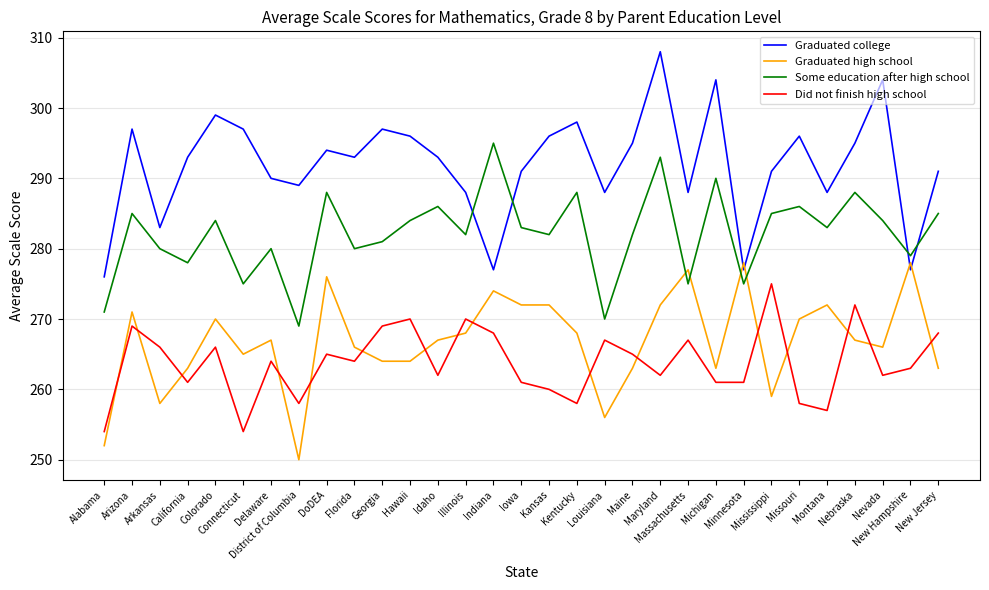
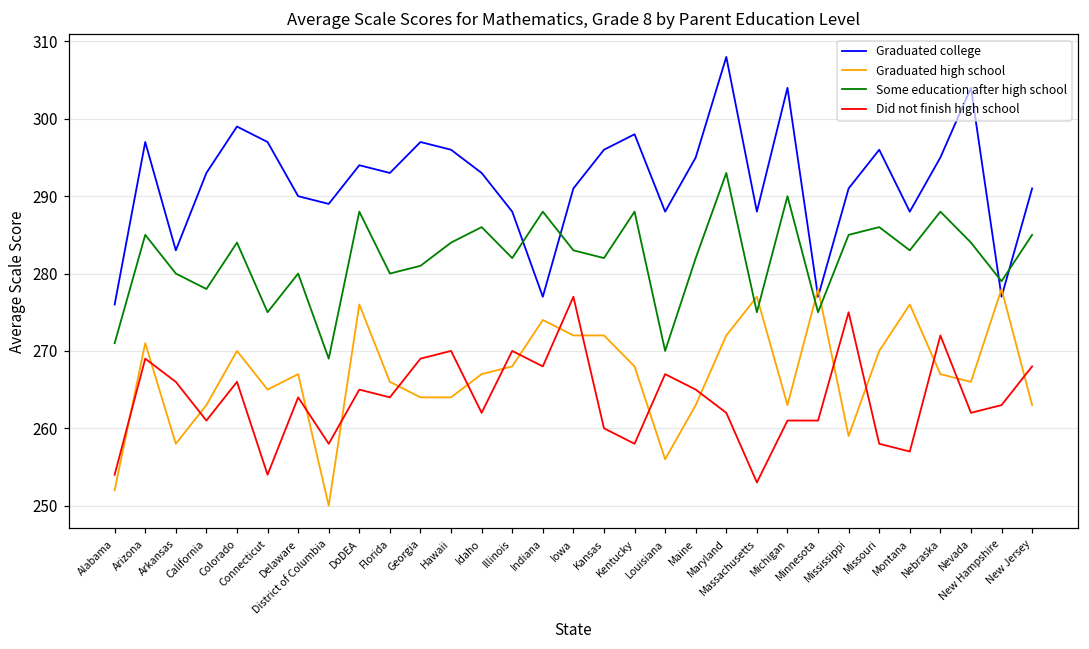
  {
    "Graduated college": {
      "Alabama": 276,
      "Arizona": 297,
      "Arkansas": 283,
      "California": 293,
      "Colorado": 299,
      "Connecticut": 297,
      "Delaware": 290,
      "District of Columbia": 289,
      "DoDEA": 294,
      "Florida": 293,
      "Georgia": 297,
      "Hawaii": 296,
      "Idaho": 293,
      "Illinois": 288,
      "Indiana": 277,
      "Iowa": 291,
      "Kansas": 296,
      "Kentucky": 298,
      "Louisiana": 288,
      "Maine": 295,
      "Maryland": 308,
      "Massachusetts": 288,
      "Michigan": 304,
      "Minnesota": 277,
      "Mississippi": 291,
      "Missouri": 296,
      "Montana": 288,
      "Nebraska": 295,
      "New Hampshire": 277,
      "New Jersey": 291
    },
    "Graduated high school": {
      "Alabama": 252,
      "Arizona": 271,
      "Arkansas": 258,
      "California": 263,
      "Colorado": 270,
      "Connecticut": 265,
      "Delaware": 267,
      "District of Columbia": 250,
      "DoDEA": 276,
      "Florida": 266,
      "Georgia": 264,
      "Hawaii": 264,
      "Idaho": 267,
      "Illinois": 268,
      "Indiana": 274,
      "Iowa": 272,
      "Kansas": 272,
      "Kentucky": 268,
      "Louisiana": 256,
      "Maine": 263,
      "Maryland": 272,
      "Massachusetts": 277,
      "Michigan": 263,
      "Minnesota": 278,
      "Mississippi": 259,
      "Missouri": 270,
-     "Montana": 272,
+     "Montana": 276,
      "Nebraska": 267,
      "Nevada": 266,
      "New Hampshire": 278,
      "New Jersey": 263
    },
    "Some education after high school": {
      "Alabama": 271,
      "Arizona": 285,
      "Arkansas": 280,
      "California": 278,
      "Colorado": 284,
      "Connecticut": 275,
      "Delaware": 280,
      "District of Columbia": 269,
      "DoDEA": 288,
      "Florida": 280,
      "Georgia": 281,
      "Hawaii": 284,
      "Idaho": 286,
      "Illinois": 282,
-     "Indiana": 295,
+     "Indiana": 288,
      "Iowa": 283,
      "Kansas": 282,
      "Kentucky": 288,
      "Louisiana": 270,
      "Maine": 282,
      "Maryland": 293,
      "Massachusetts": 275,
      "Michigan": 290,
      "Minnesota": 275,
      "Mississippi": 285,
      "Missouri": 286,
      "Montana": 283,
      "Nebraska": 288,
      "Nevada": 284,
      "New Hampshire": 279,
      "New Jersey": 285
    },
    "Did not finish high school": {
      "Alabama": 254,
      "Arizona": 269,
      "Arkansas": 266,
      "California": 261,
      "Colorado": 266,
      "Connecticut": 254,
      "Delaware": 264,
      "District of Columbia": 258,
      "DoDEA": 265,
      "Florida": 264,
      "Georgia": 269,
      "Hawaii": 270,
      "Idaho": 262,
      "Illinois": 270,
      "Indiana": 268,
-     "Iowa": 261,
+     "Iowa": 277,
      "Kansas": 260,
      "Kentucky": 258,
      "Louisiana": 267,
      "Maine": 265,
      "Maryland": 262,
-     "Massachusetts": 267,
+     "Massachusetts": 253,
      "Michigan": 261,
      "Minnesota": 261,
      "Mississippi": 275,
      "Missouri": 258,
      "Montana": 257,
      "Nebraska": 272,
      "Nevada": 262,
      "New Hampshire": 263,
      "New Jersey": 268
    }
  }
